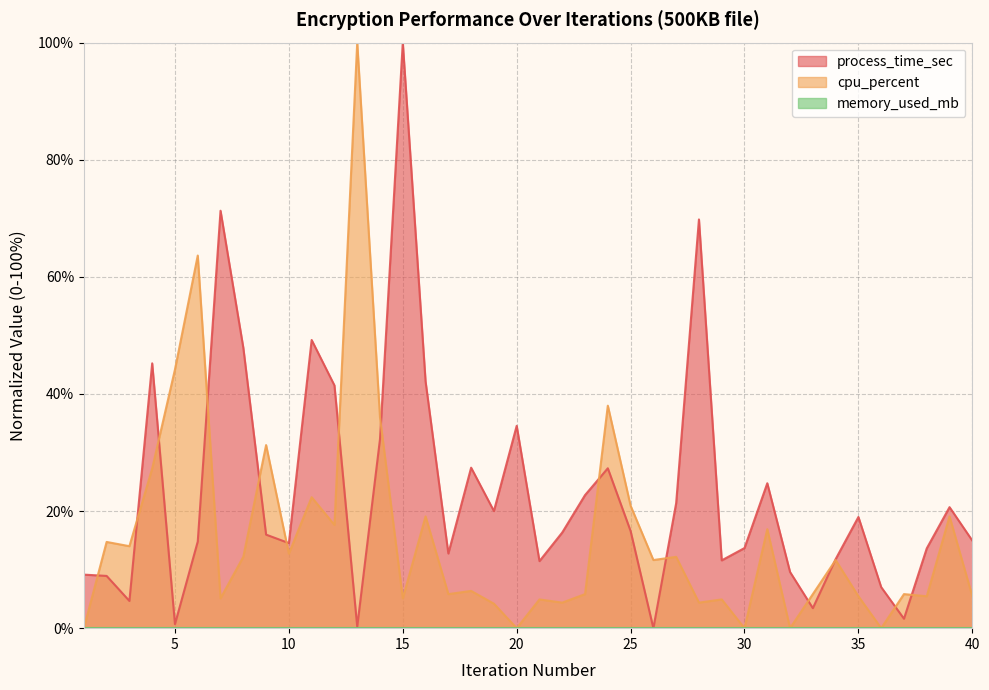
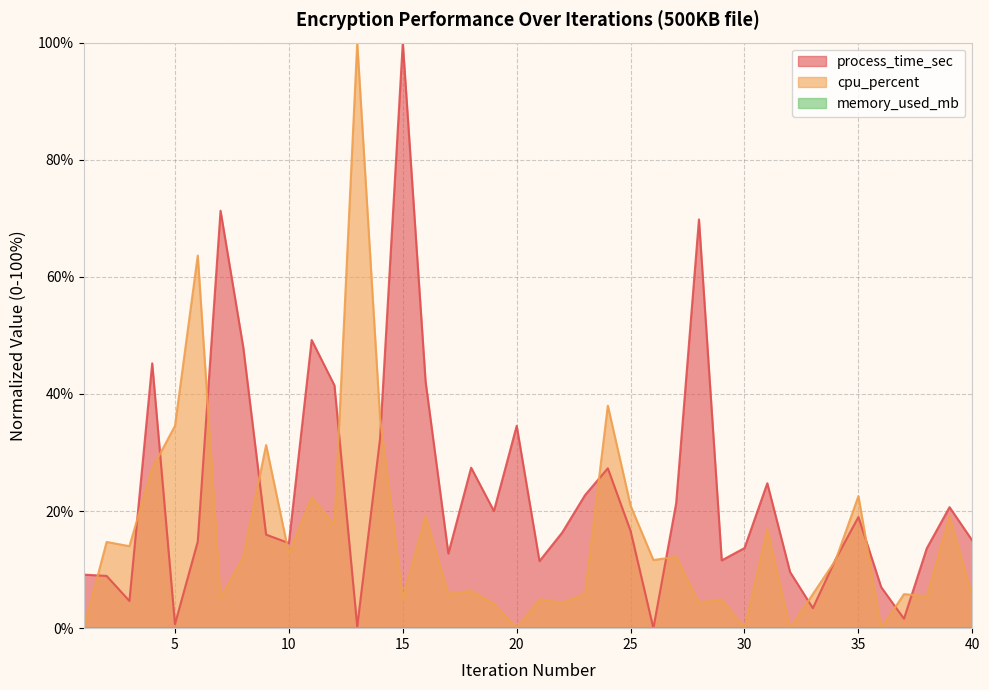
  {
    "process_time_sec": {
      "5": "1%",
      "10": "15%",
      "15": "100%",
      "20": "35%",
      "25": "17%",
      "30": "14%",
      "35": "19%",
      "40": "15%"
    },
    "cpu_percent": {
-     "5": "44%",
+     "5": "35%",
      "10": "13%",
      "15": "5%",
      "25": "21%",
-     "35": "5%",
+     "35": "23%",
      "40": "5%"
    },
    "memory_used_mb": {
      "5": "0%",
      "10": "0%",
      "15": "0%",
      "25": "0%",
      "35": "0%",
      "40": "0%"
    }
  }
